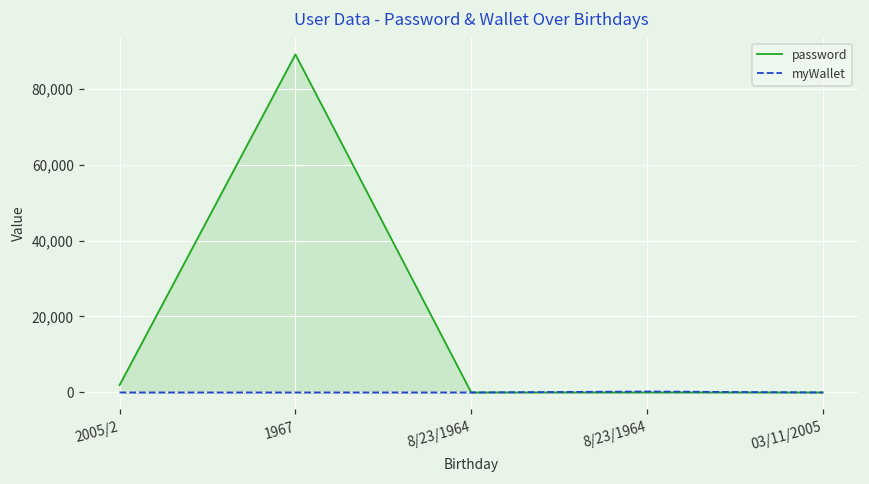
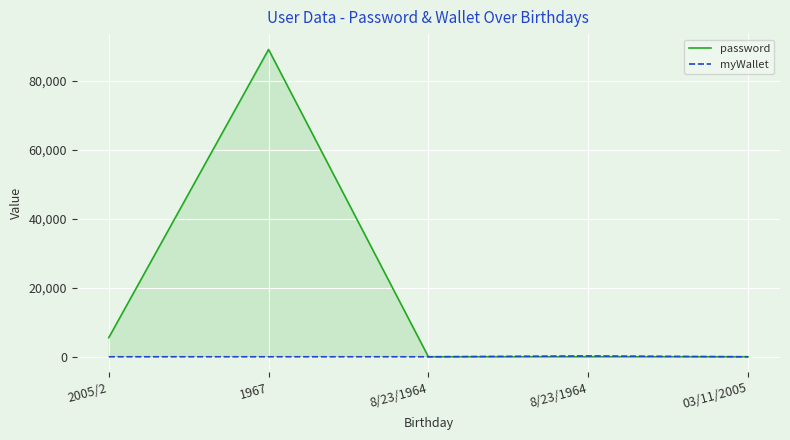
  {
    "password": {
-     "2005/2": "2,000",
+     "2005/2": "6,000",
      "1967": "89,000"
    },
    "myWallet": {
      "2005/2": "0",
      "1967": "0"
    }
  }
